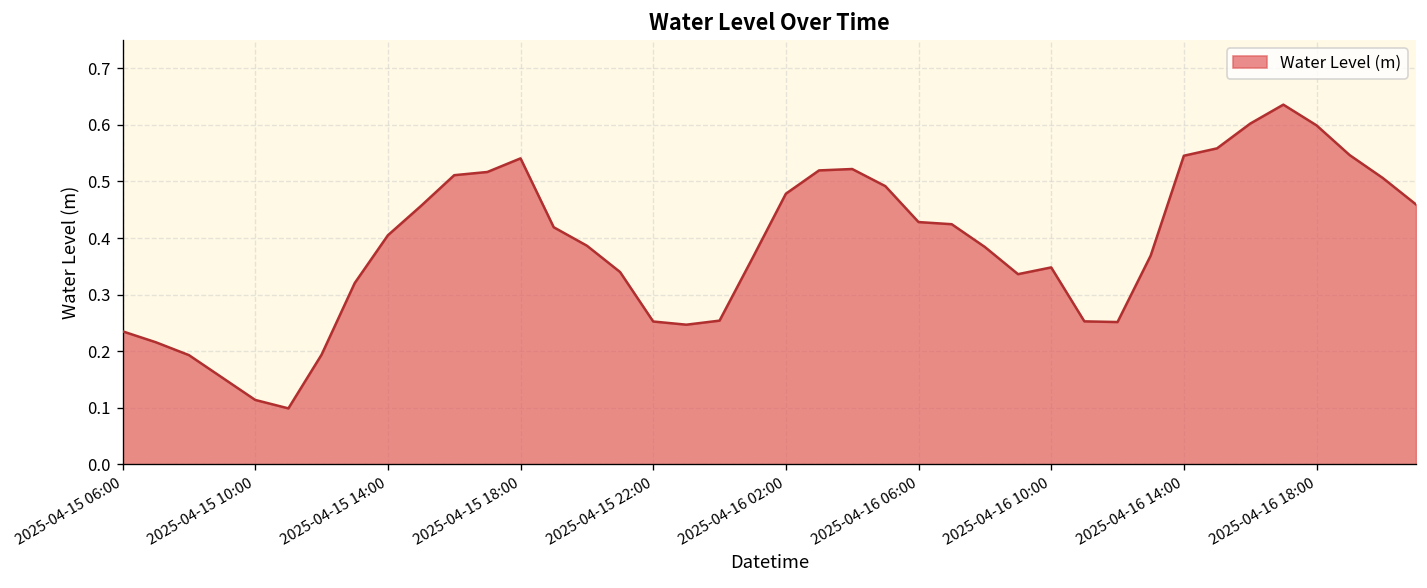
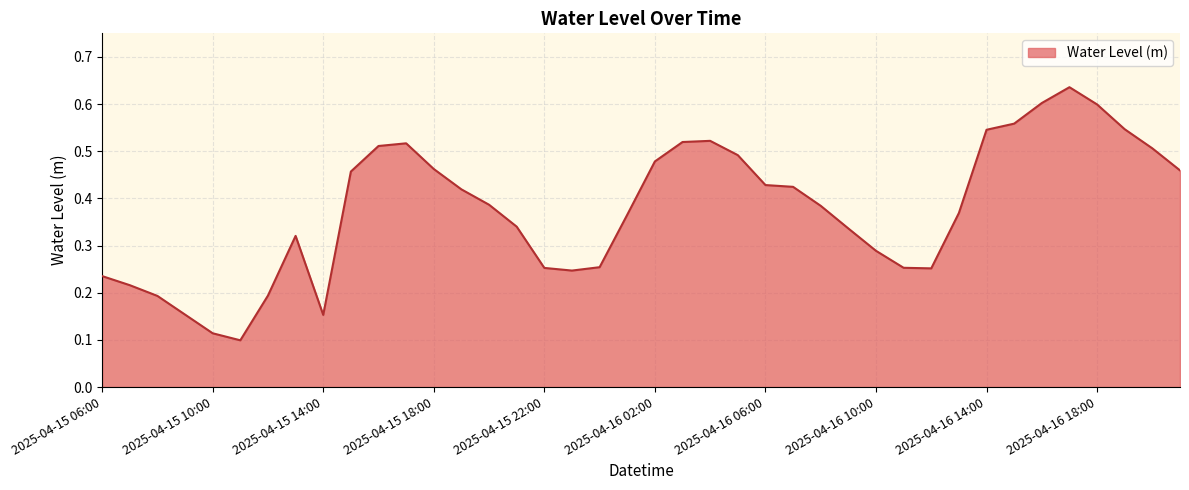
  {
    "2025-04-15 06:00": 0.24,
    "2025-04-15 10:00": 0.11,
-   "2025-04-15 14:00": 0.40,
-   "2025-04-15 18:00": 0.54,
+   "2025-04-15 14:00": 0.15,
+   "2025-04-15 18:00": 0.46,
    "2025-04-15 22:00": 0.25,
    "2025-04-16 02:00": 0.48,
    "2025-04-16 06:00": 0.43,
-   "2025-04-16 10:00": 0.35,
+   "2025-04-16 10:00": 0.29,
    "2025-04-16 14:00": 0.55,
    "2025-04-16 18:00": 0.60
  }
